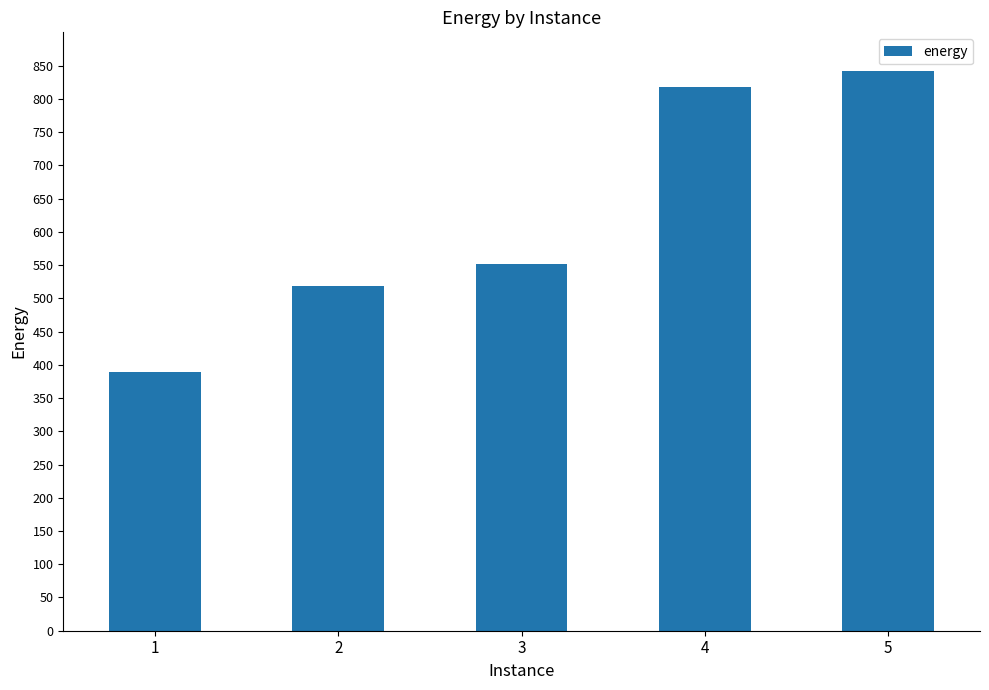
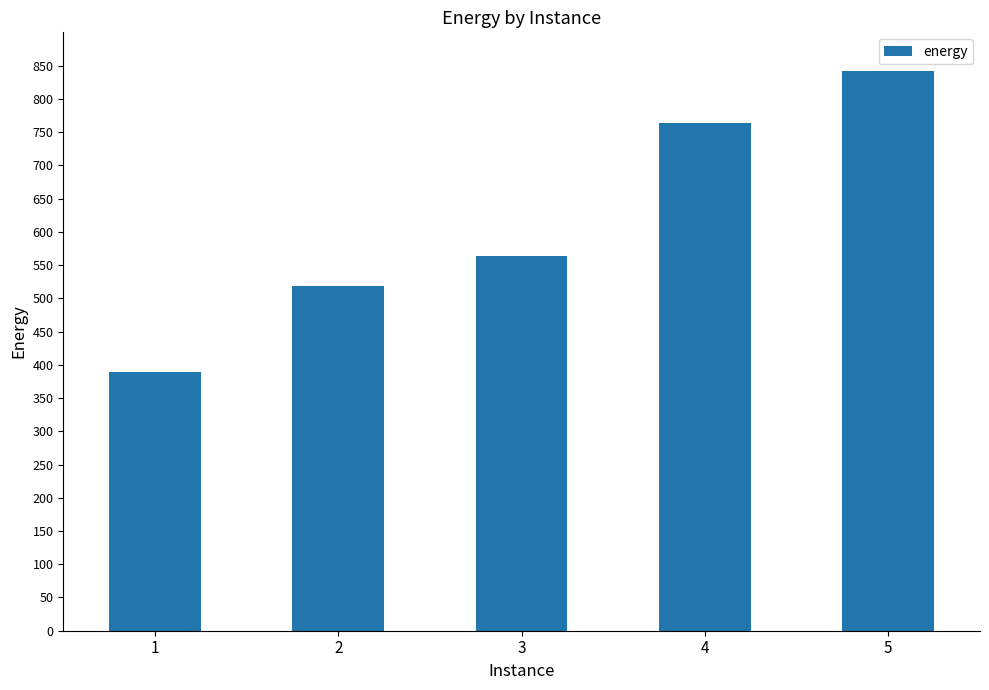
  {
    "1": 390,
    "2": 520,
-   "3": 550,
-   "4": 820,
+   "3": 560,
+   "4": 760,
    "5": 840
  }
